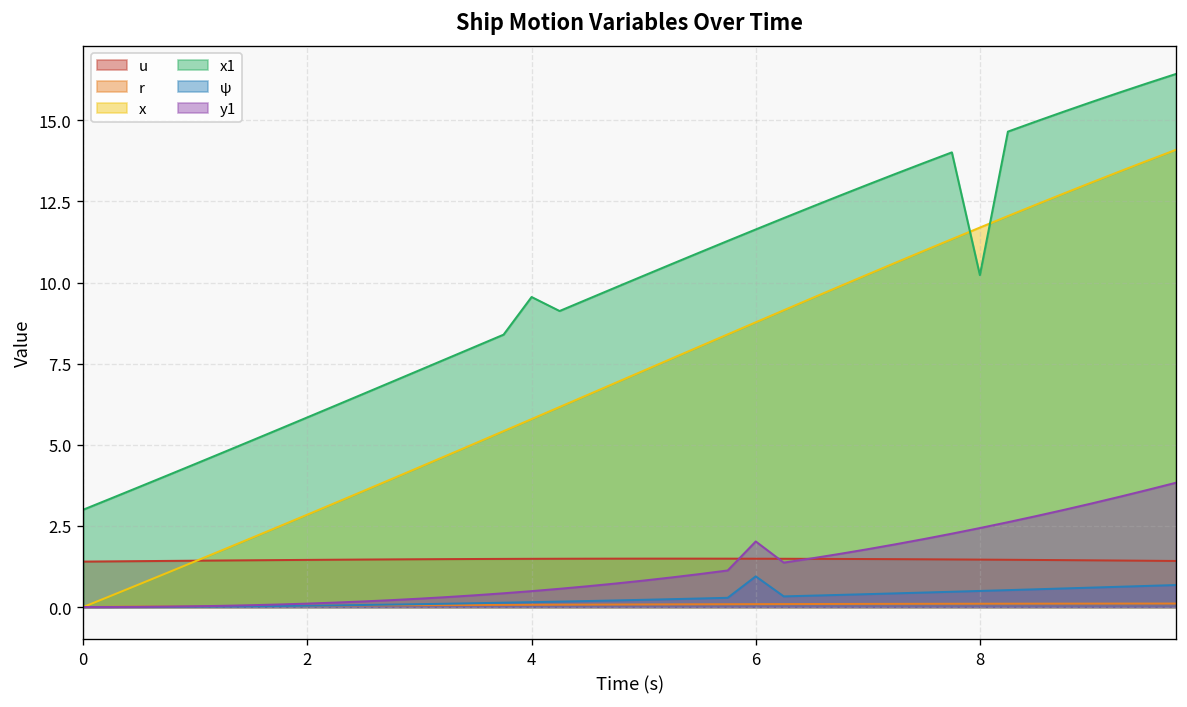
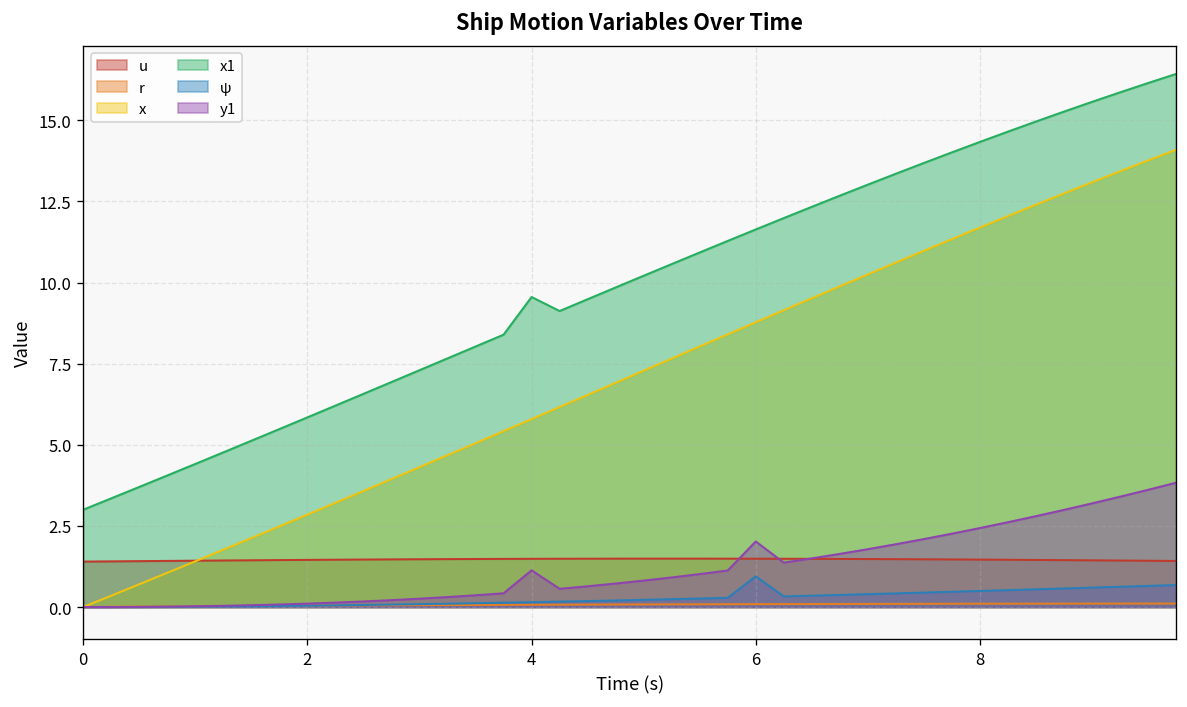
  {
    "x1": {
      "0": 3.0,
      "2": 5.8,
      "4": 9.6,
      "6": 11.6,
-     "8": 10.2
+     "8": 14.3
    },
    "ψ": {
      "6": 0.9,
      "8": 0.5
    },
    "y1": {
-     "4": 0.5,
+     "4": 1.1,
      "6": 2.0,
      "8": 2.4
    }
  }
